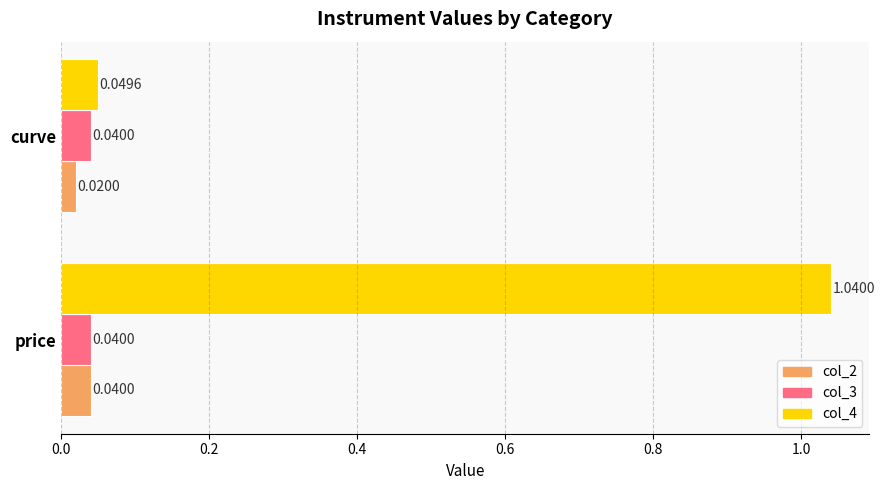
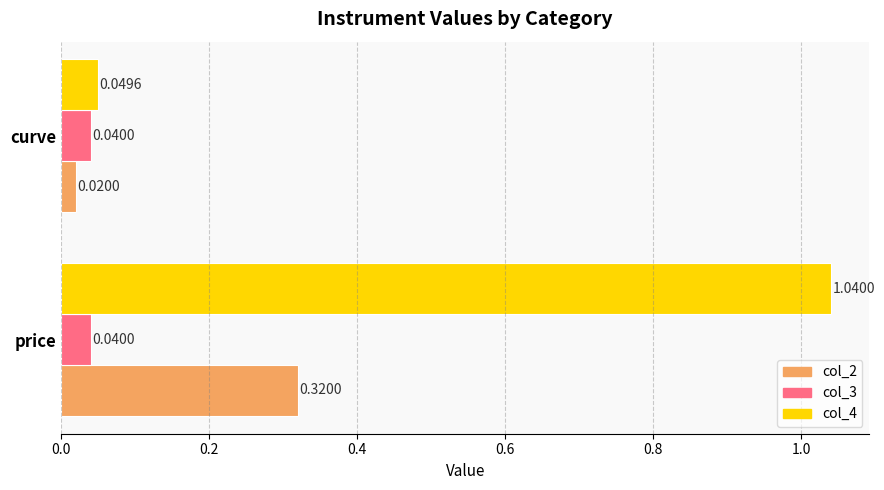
  {
    "col_2": {
      "curve": 0.0200,
-     "price": 0.0400
+     "price": 0.3200
    },
    "col_3": {
      "curve": 0.0400,
      "price": 0.0400
    },
    "col_4": {
      "curve": 0.0496,
      "price": 1.0400
    }
  }
